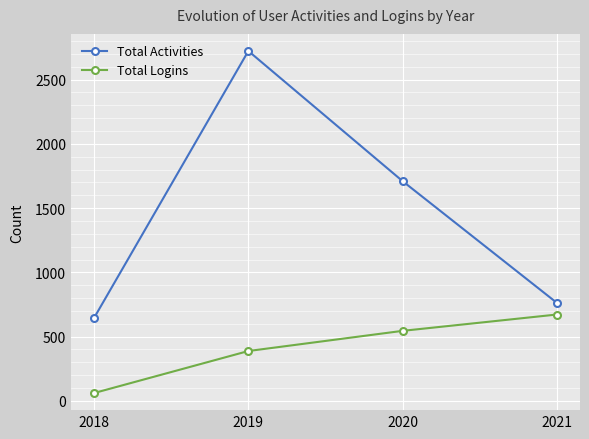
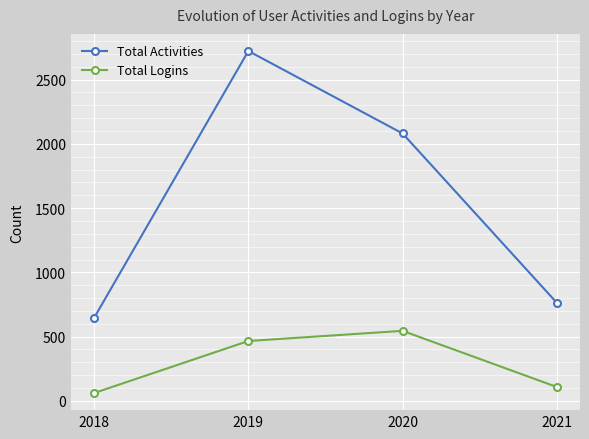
  {
    "Total Activities": {
      "2018": 650,
      "2019": 2720,
-     "2020": 1710,
+     "2020": 2080,
      "2021": 760
    },
    "Total Logins": {
      "2018": 60,
-     "2019": 390,
+     "2019": 470,
      "2020": 550,
-     "2021": 670
+     "2021": 110
    }
  }
